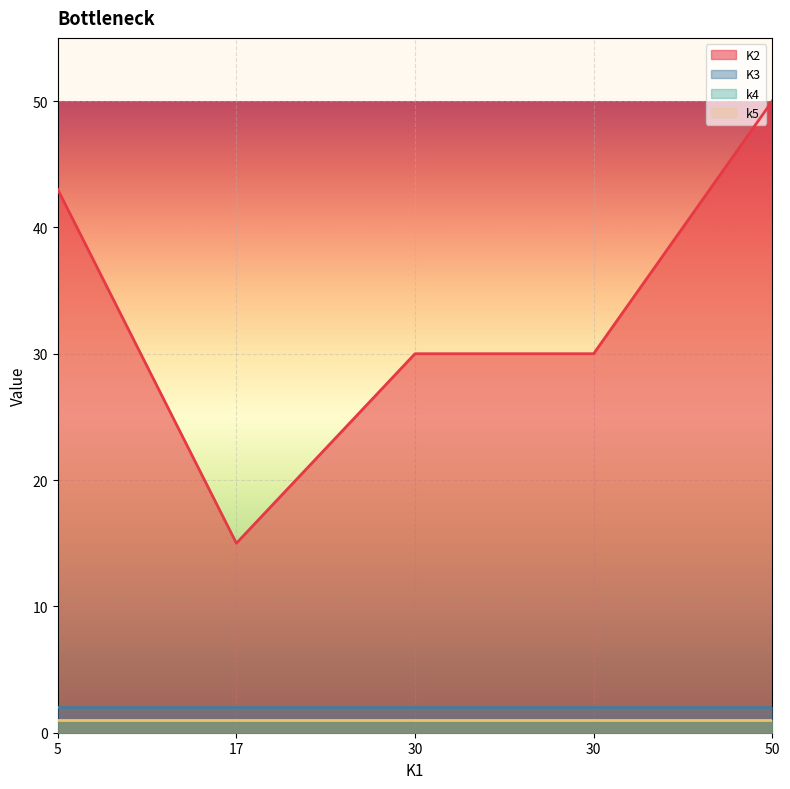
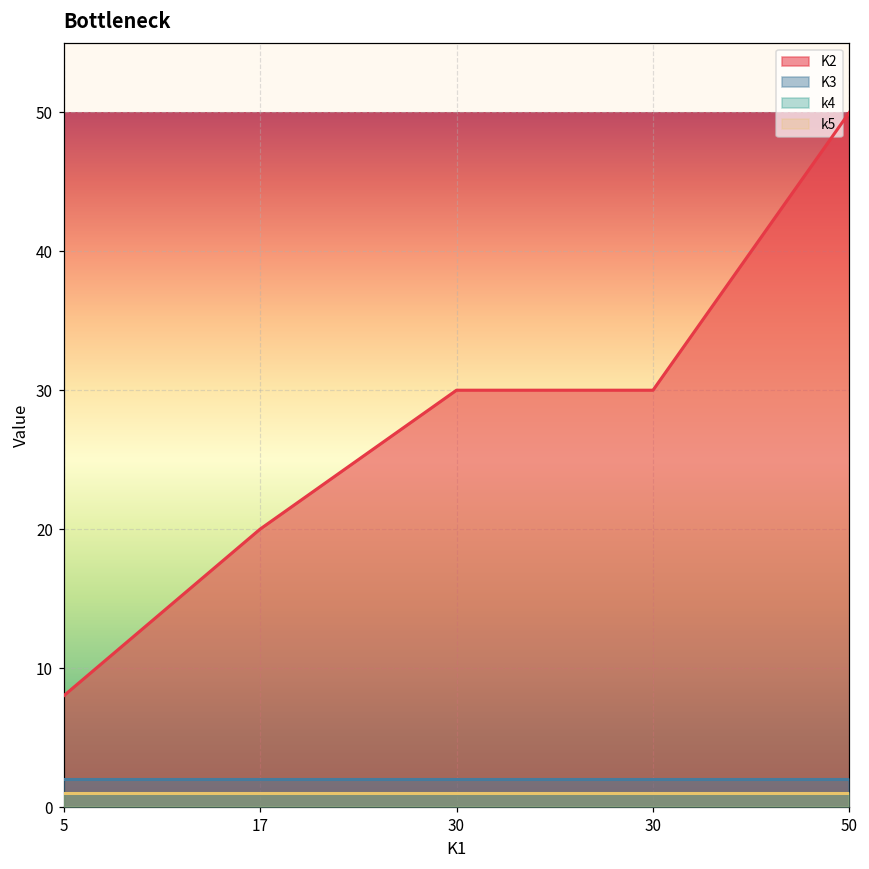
  {
    "K2": {
-     "5": 43,
-     "17": 15,
+     "5": 8,
+     "17": 20,
      "50": 50
    },
    "K3": {
      "5": 2,
      "17": 2,
      "50": 2
    },
    "k5": {
      "5": 1,
      "17": 1,
      "50": 1
    }
  }
